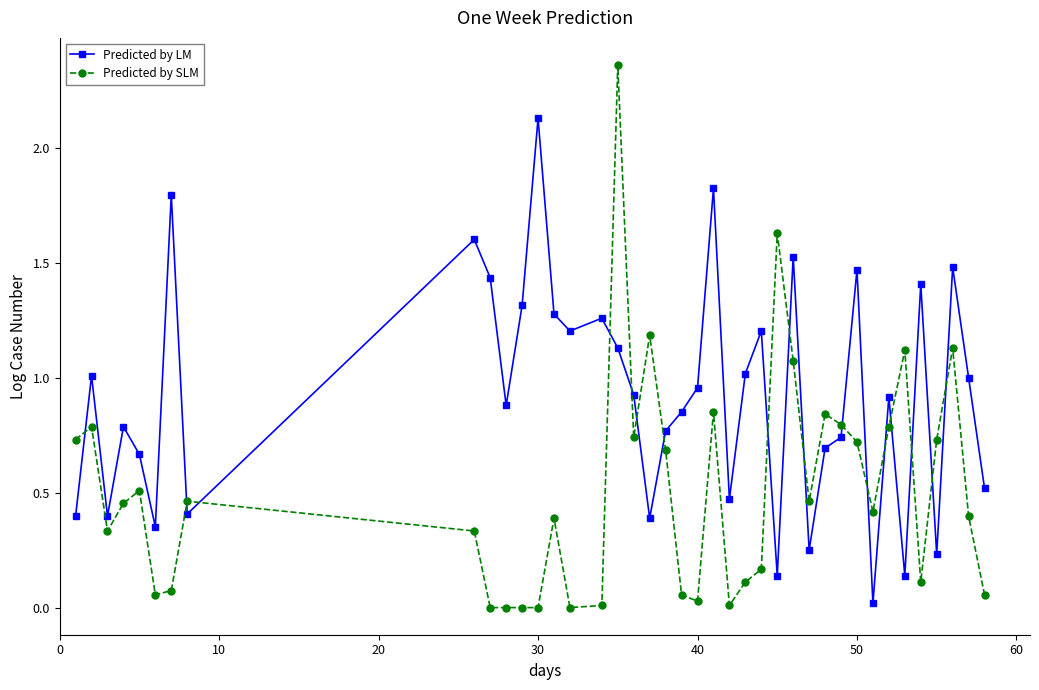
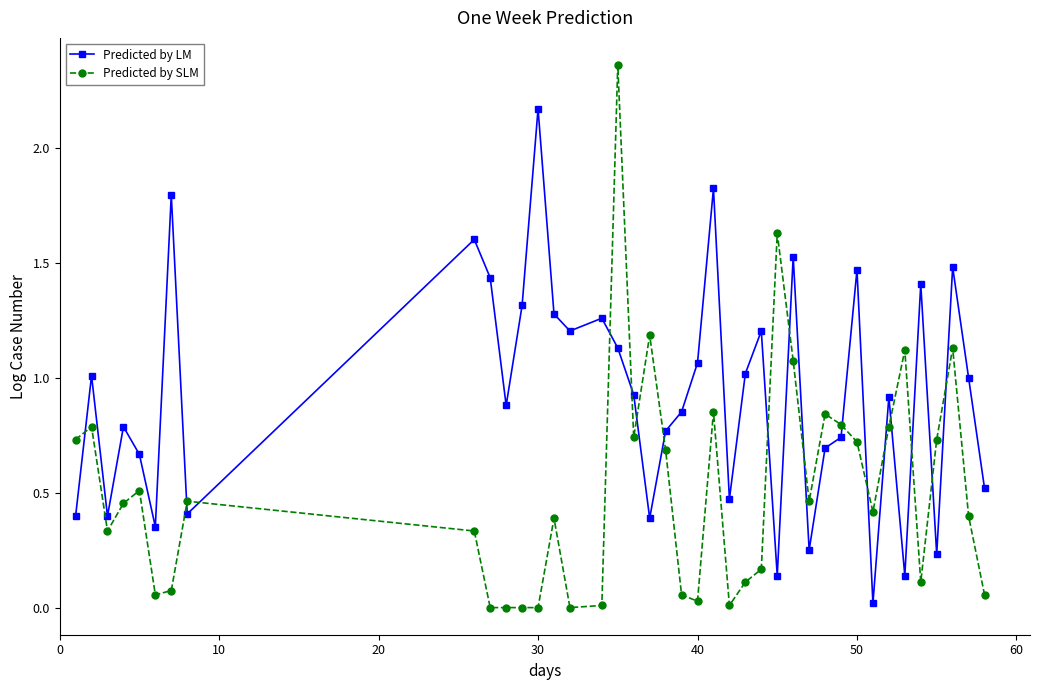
  {
    "Predicted by LM": {
-     "30": 2.13,
-     "40": 0.96,
+     "30": 2.17,
+     "40": 1.06,
      "50": 1.47
    },
    "Predicted by SLM": {
      "30": 0.00,
      "40": 0.03,
      "50": 0.72
    }
  }
